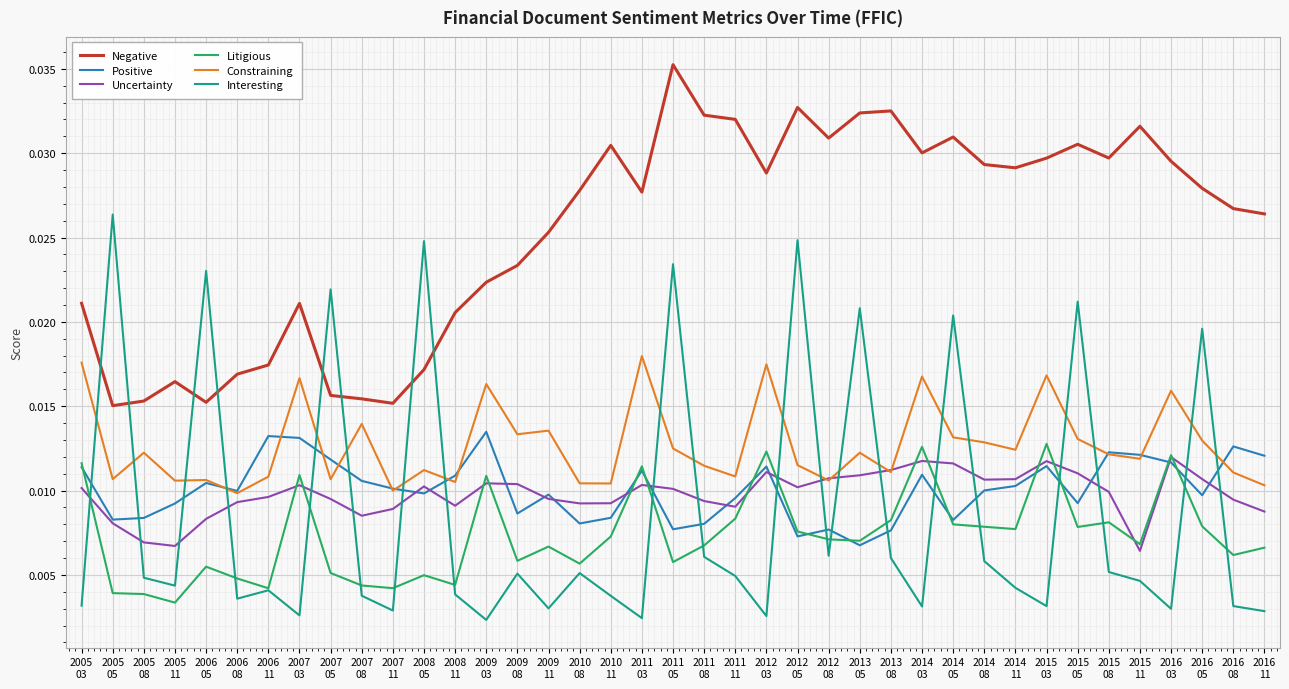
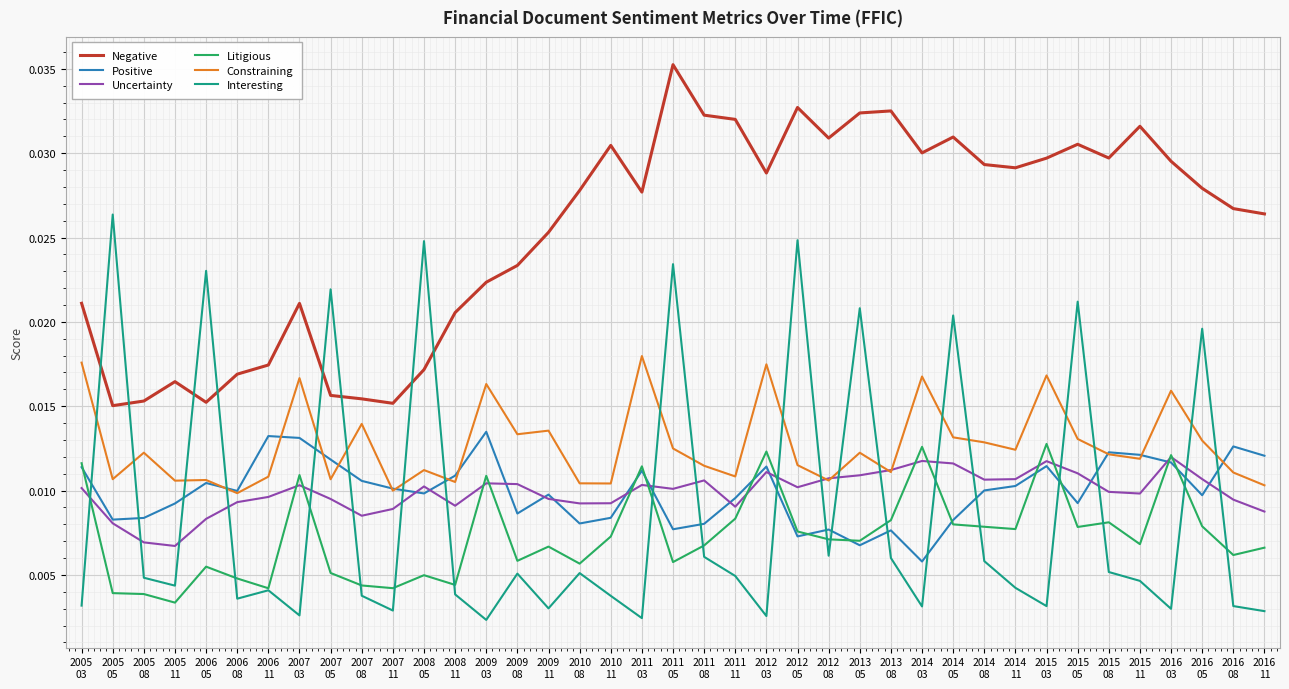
  {
    "Negative": {
      "2005 03": 0.0211,
      "2005 05": 0.0150,
      "2005 08": 0.0153,
      "2005 11": 0.0165,
      "2006 05": 0.0152,
      "2006 08": 0.0169,
      "2006 11": 0.0174,
      "2007 03": 0.0211,
      "2007 05": 0.0156,
      "2007 08": 0.0154,
      "2007 11": 0.0152,
      "2008 05": 0.0172,
      "2008 11": 0.0206,
      "2009 03": 0.0224,
      "2009 08": 0.0233,
      "2009 11": 0.0253,
      "2010 08": 0.0278,
      "2010 11": 0.0305,
      "2011 03": 0.0277,
      "2011 05": 0.0352,
      "2011 08": 0.0323,
      "2011 11": 0.0320,
      "2012 03": 0.0288,
      "2012 05": 0.0327,
      "2012 08": 0.0309,
      "2013 05": 0.0324,
      "2013 08": 0.0325,
      "2014 03": 0.0300,
      "2014 05": 0.0310,
      "2014 08": 0.0293,
      "2014 11": 0.0291,
      "2015 03": 0.0297,
      "2015 05": 0.0305,
      "2015 08": 0.0297,
      "2015 11": 0.0316,
      "2016 03": 0.0295,
      "2016 05": 0.0279,
      "2016 08": 0.0267,
      "2016 11": 0.0264
    },
    "Positive": {
      "2005 03": 0.0114,
      "2005 05": 0.0083,
      "2005 08": 0.0084,
      "2005 11": 0.0092,
      "2006 05": 0.0105,
      "2006 11": 0.0132,
      "2007 03": 0.0131,
      "2007 05": 0.0118,
      "2007 08": 0.0106,
      "2008 05": 0.0098,
      "2008 11": 0.0109,
      "2009 03": 0.0135,
      "2009 08": 0.0086,
      "2009 11": 0.0098,
      "2010 08": 0.0081,
      "2010 11": 0.0084,
      "2011 03": 0.0112,
      "2011 05": 0.0077,
      "2011 08": 0.0080,
      "2011 11": 0.0096,
      "2012 03": 0.0114,
      "2012 05": 0.0073,
      "2012 08": 0.0077,
      "2013 05": 0.0068,
      "2013 08": 0.0076,
-     "2014 03": 0.0109,
+     "2014 03": 0.0058,
      "2014 05": 0.0083,
      "2014 08": 0.0100,
      "2014 11": 0.0103,
      "2015 03": 0.0115,
      "2015 05": 0.0093,
      "2015 11": 0.0121,
      "2016 03": 0.0117,
      "2016 05": 0.0097,
      "2016 08": 0.0126,
      "2016 11": 0.0121
    },
    "Uncertainty": {
      "2005 03": 0.0101,
      "2005 05": 0.0081,
      "2005 08": 0.0069,
      "2005 11": 0.0067,
      "2006 05": 0.0083,
      "2006 08": 0.0093,
      "2006 11": 0.0096,
      "2007 03": 0.0103,
      "2007 05": 0.0095,
      "2007 08": 0.0085,
      "2007 11": 0.0089,
      "2008 05": 0.0102,
      "2008 11": 0.0091,
      "2009 03": 0.0104,
      "2009 08": 0.0104,
      "2009 11": 0.0095,
      "2010 08": 0.0092,
      "2010 11": 0.0092,
      "2011 03": 0.0103,
      "2011 05": 0.0101,
-     "2011 08": 0.0094,
+     "2011 08": 0.0106,
      "2011 11": 0.0090,
      "2012 03": 0.0111,
      "2012 05": 0.0102,
      "2013 05": 0.0109,
      "2014 03": 0.0118,
      "2014 05": 0.0116,
      "2014 08": 0.0106,
      "2014 11": 0.0107,
      "2015 03": 0.0117,
      "2015 05": 0.0110,
      "2015 08": 0.0099,
-     "2015 11": 0.0064,
+     "2015 11": 0.0098,
      "2016 05": 0.0107,
      "2016 08": 0.0095,
      "2016 11": 0.0088
    },
    "Constraining": {
      "2005 03": 0.0176,
      "2005 05": 0.0107,
      "2005 08": 0.0122,
      "2005 11": 0.0106,
      "2006 05": 0.0106,
      "2006 11": 0.0108,
      "2007 03": 0.0167,
      "2007 05": 0.0107,
      "2007 08": 0.0140,
      "2008 05": 0.0112,
      "2008 11": 0.0105,
      "2009 03": 0.0163,
      "2009 08": 0.0133,
      "2009 11": 0.0136,
      "2010 08": 0.0104,
      "2010 11": 0.0104,
      "2011 03": 0.0180,
      "2011 05": 0.0125,
      "2011 08": 0.0115,
      "2011 11": 0.0108,
      "2012 03": 0.0175,
      "2012 05": 0.0115,
      "2013 05": 0.0122,
      "2014 03": 0.0168,
      "2014 05": 0.0132,
      "2014 08": 0.0129,
      "2014 11": 0.0124,
      "2015 03": 0.0168,
      "2015 05": 0.0131,
      "2015 11": 0.0119,
      "2016 03": 0.0159,
      "2016 05": 0.0130,
      "2016 08": 0.0111,
      "2016 11": 0.0103
    }
  }
